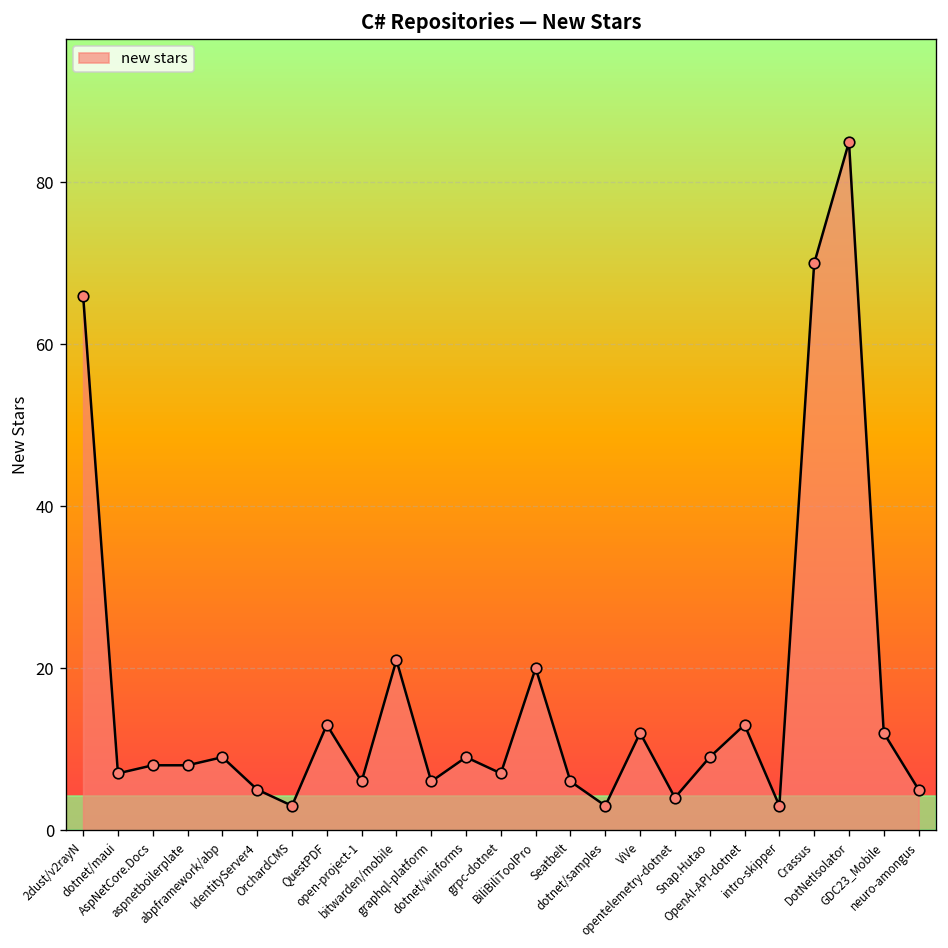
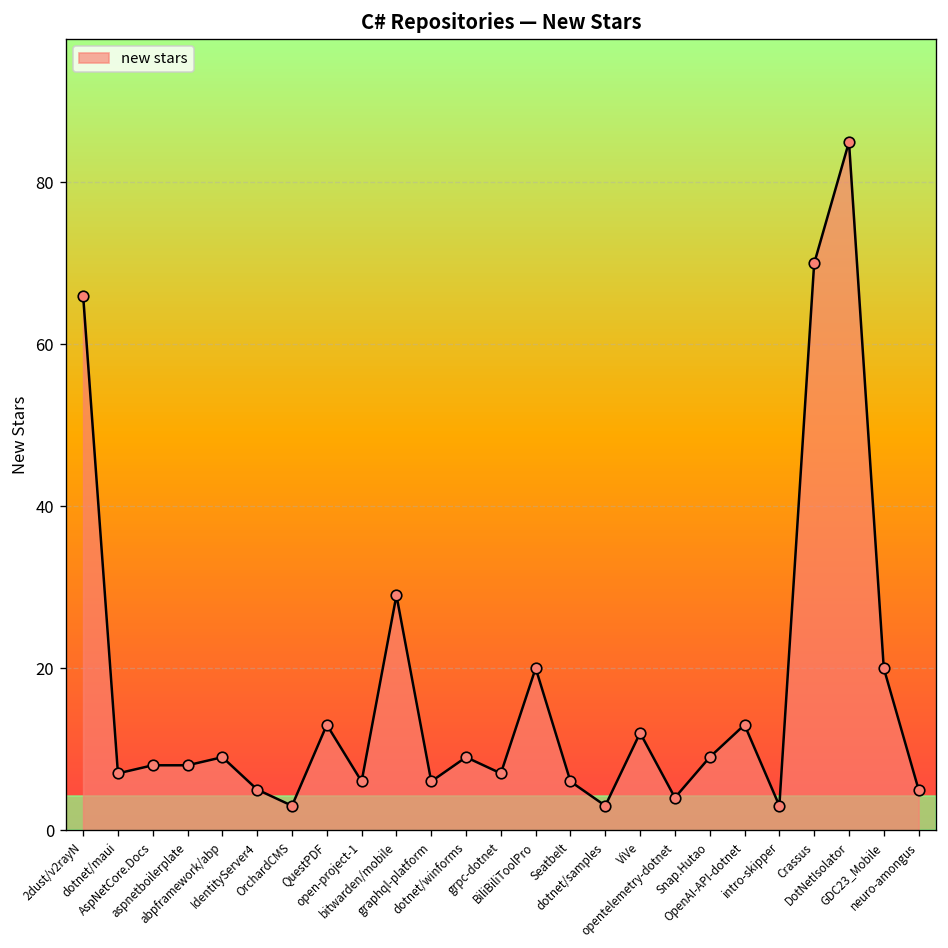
  {
    "2dust/v2rayN": 66,
    "dotnet/maui": 7,
    "AspNetCore.Docs": 8,
    "aspnetboilerplate": 8,
    "abpframework/abp": 9,
    "IdentityServer4": 5,
    "QuestPDF": 13,
    "open-project-1": 6,
-   "bitwarden/mobile": 21,
+   "bitwarden/mobile": 29,
    "graphql-platform": 6,
    "dotnet/winforms": 9,
    "grpc-dotnet": 7,
    "BiliBiliToolPro": 20,
    "Seatbelt": 6,
    "ViVe": 12,
    "Snap.Hutao": 9,
    "OpenAI-API-dotnet": 13,
    "Crassus": 70,
    "DotNetIsolator": 85,
-   "GDC23_Mobile": 12,
+   "GDC23_Mobile": 20,
    "neuro-amongus": 5
  }
